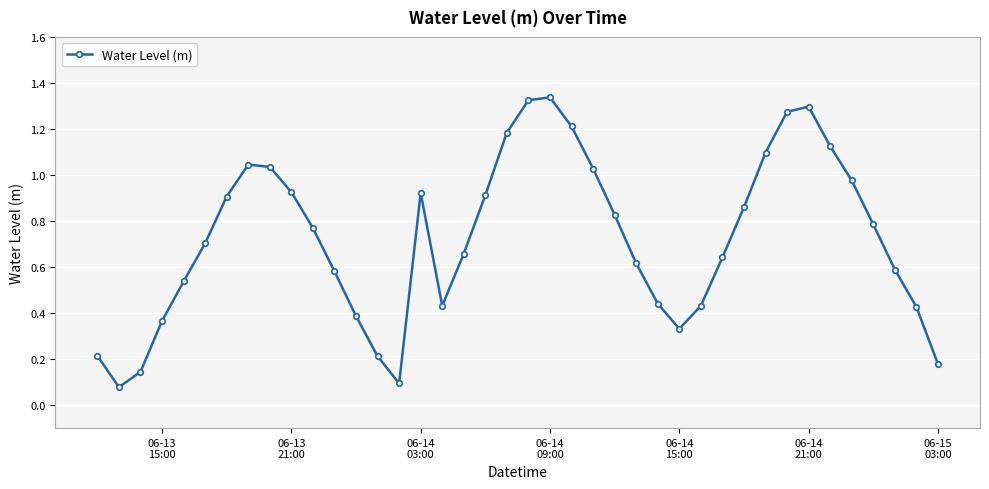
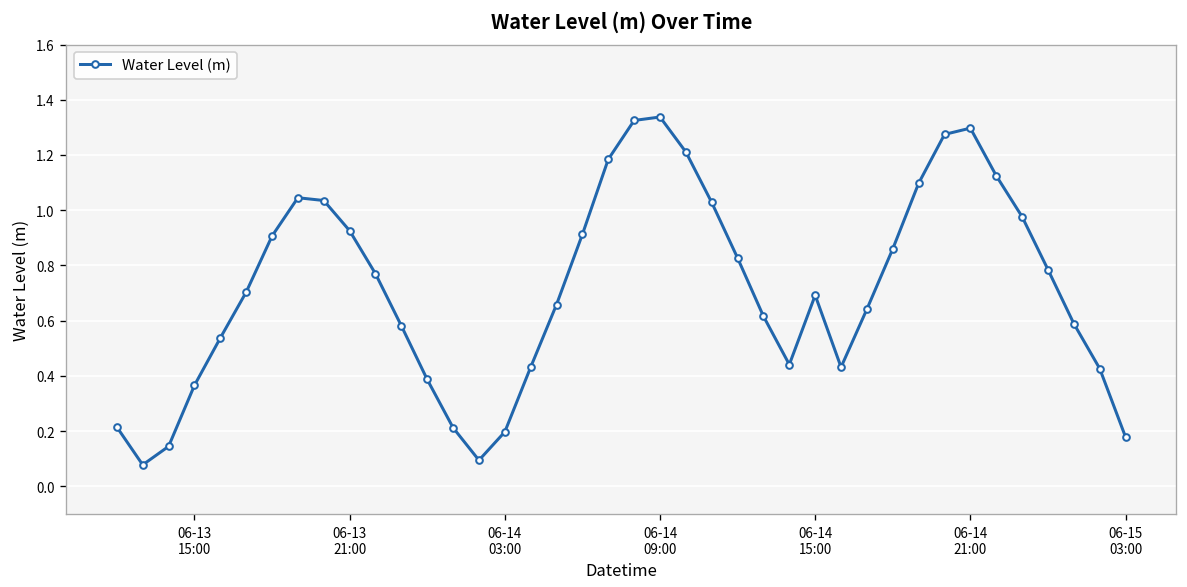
  {
    "06-13 15:00": 0.37,
    "06-13 21:00": 0.93,
-   "06-14 03:00": 0.92,
+   "06-14 03:00": 0.20,
    "06-14 09:00": 1.34,
-   "06-14 15:00": 0.33,
+   "06-14 15:00": 0.69,
    "06-14 21:00": 1.30,
    "06-15 03:00": 0.18
  }
